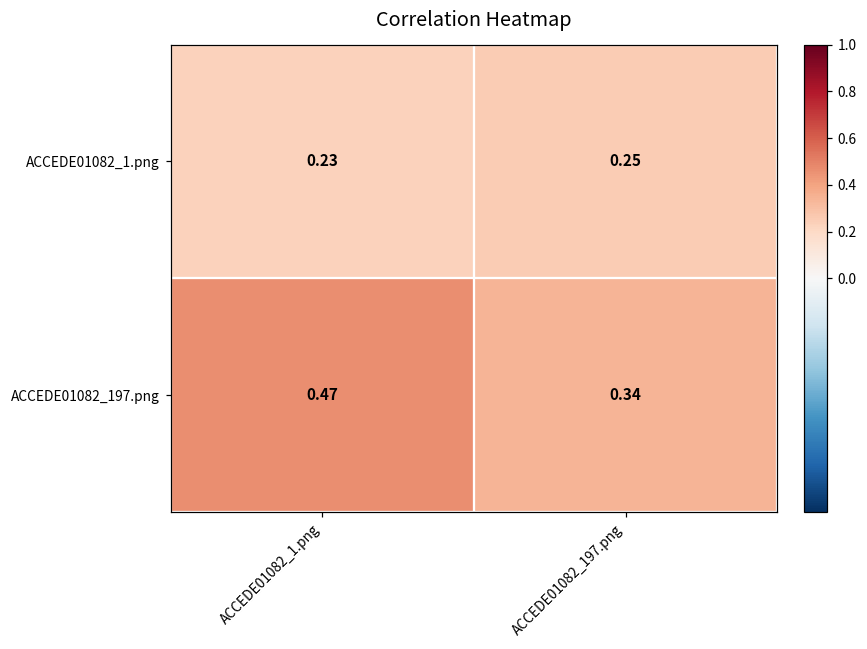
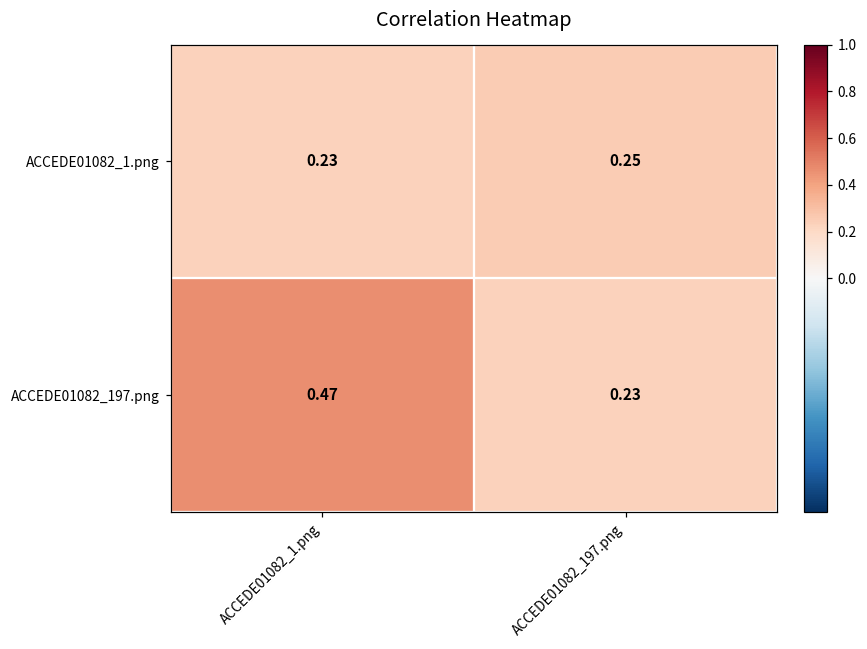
  {
    "ACCEDE01082_1.png": {
      "ACCEDE01082_1.png": 0.23,
      "ACCEDE01082_197.png": 0.25
    },
    "ACCEDE01082_197.png": {
      "ACCEDE01082_1.png": 0.47,
-     "ACCEDE01082_197.png": 0.34
+     "ACCEDE01082_197.png": 0.23
    }
  }
